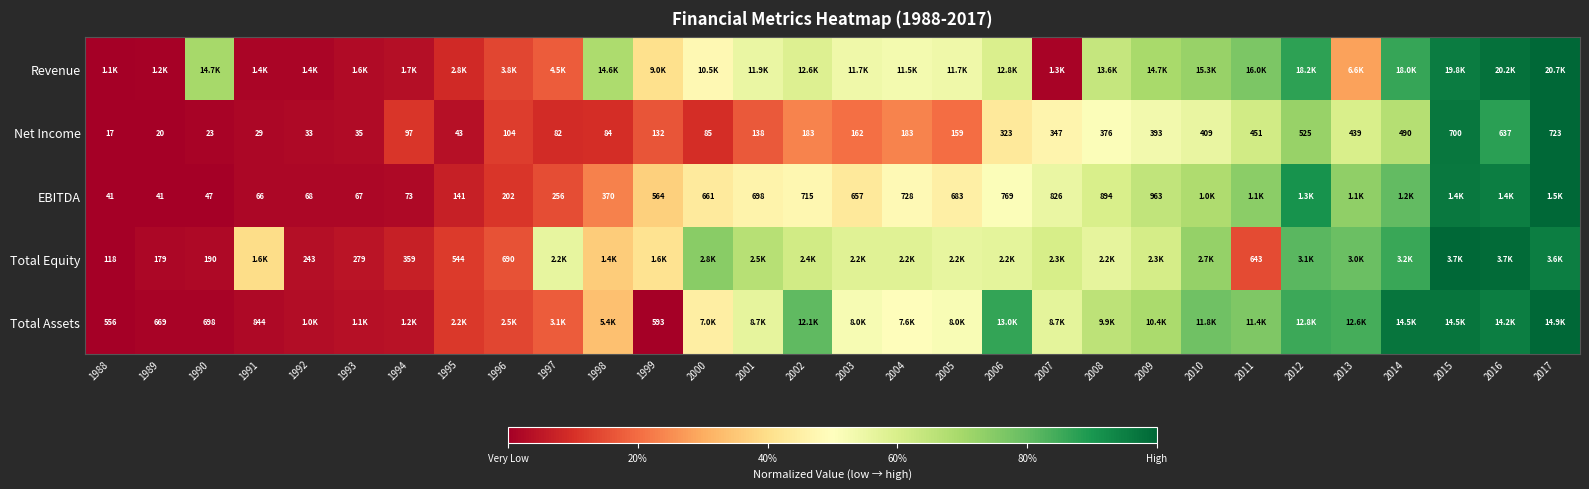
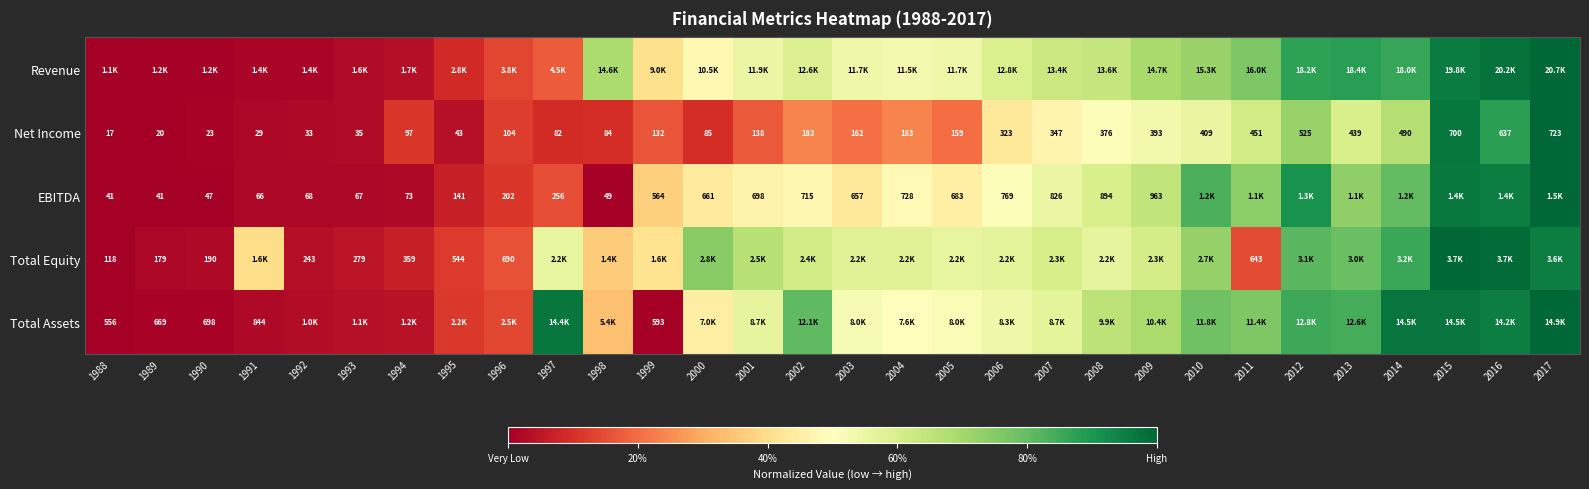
  {
    "Revenue": {
      "1988": "1.1K",
      "1989": "1.2K",
-     "1990": "14.7K",
+     "1990": "1.2K",
      "1991": "1.4K",
      "1992": "1.4K",
      "1993": "1.6K",
      "1994": "1.7K",
      "1995": "2.8K",
      "1996": "3.8K",
      "1997": "4.5K",
      "1998": "14.6K",
      "1999": "9.0K",
      "2000": "10.5K",
      "2001": "11.9K",
      "2002": "12.6K",
      "2003": "11.7K",
      "2004": "11.5K",
      "2005": "11.7K",
      "2006": "12.8K",
-     "2007": "1.3K",
+     "2007": "13.4K",
      "2008": "13.6K",
      "2009": "14.7K",
      "2010": "15.3K",
      "2011": "16.0K",
      "2012": "18.2K",
-     "2013": "6.6K",
+     "2013": "18.4K",
      "2014": "18.0K",
      "2015": "19.8K",
      "2016": "20.2K",
      "2017": "20.7K"
    },
    "Net Income": {
      "1988": "17",
      "1989": "20",
      "1990": "23",
      "1991": "29",
      "1992": "33",
      "1993": "35",
      "1994": "97",
      "1995": "43",
      "1996": "104",
      "1997": "82",
      "1998": "84",
      "1999": "132",
      "2000": "85",
      "2001": "138",
      "2002": "183",
      "2003": "162",
      "2004": "183",
      "2005": "159",
      "2006": "323",
      "2007": "347",
      "2008": "376",
      "2009": "393",
      "2010": "409",
      "2011": "451",
      "2012": "525",
      "2013": "439",
      "2014": "490",
      "2015": "700",
      "2016": "637",
      "2017": "723"
    },
    "EBITDA": {
      "1988": "41",
      "1989": "41",
      "1990": "47",
      "1991": "66",
      "1992": "68",
      "1993": "67",
      "1994": "73",
      "1995": "141",
      "1996": "202",
      "1997": "256",
-     "1998": "370",
+     "1998": "49",
      "1999": "564",
      "2000": "661",
      "2001": "698",
      "2002": "715",
      "2003": "657",
      "2004": "728",
      "2005": "683",
      "2006": "769",
      "2007": "826",
      "2008": "894",
      "2009": "963",
-     "2010": "1.0K",
+     "2010": "1.2K",
      "2011": "1.1K",
      "2012": "1.3K",
      "2013": "1.1K",
      "2014": "1.2K",
      "2015": "1.4K",
      "2016": "1.4K",
      "2017": "1.5K"
    },
    "Total Equity": {
      "1988": "118",
      "1989": "179",
      "1990": "190",
      "1991": "1.6K",
      "1992": "243",
      "1993": "279",
      "1994": "359",
      "1995": "544",
      "1996": "690",
      "1997": "2.2K",
      "1998": "1.4K",
      "1999": "1.6K",
      "2000": "2.8K",
      "2001": "2.5K",
      "2002": "2.4K",
      "2003": "2.2K",
      "2004": "2.2K",
      "2005": "2.2K",
      "2006": "2.2K",
      "2007": "2.3K",
      "2008": "2.2K",
      "2009": "2.3K",
      "2010": "2.7K",
      "2011": "643",
      "2012": "3.1K",
      "2013": "3.0K",
      "2014": "3.2K",
      "2015": "3.7K",
      "2016": "3.7K",
      "2017": "3.6K"
    },
    "Total Assets": {
      "1988": "556",
      "1989": "669",
      "1990": "698",
      "1991": "844",
      "1992": "1.0K",
      "1993": "1.1K",
      "1994": "1.2K",
      "1995": "2.2K",
      "1996": "2.5K",
-     "1997": "3.1K",
+     "1997": "14.4K",
      "1998": "5.4K",
      "1999": "593",
      "2000": "7.0K",
      "2001": "8.7K",
      "2002": "12.1K",
      "2003": "8.0K",
      "2004": "7.6K",
      "2005": "8.0K",
-     "2006": "13.0K",
+     "2006": "8.3K",
      "2007": "8.7K",
      "2008": "9.9K",
      "2009": "10.4K",
      "2010": "11.8K",
      "2011": "11.4K",
      "2012": "12.8K",
      "2013": "12.6K",
      "2014": "14.5K",
      "2015": "14.5K",
      "2016": "14.2K",
      "2017": "14.9K"
    }
  }
